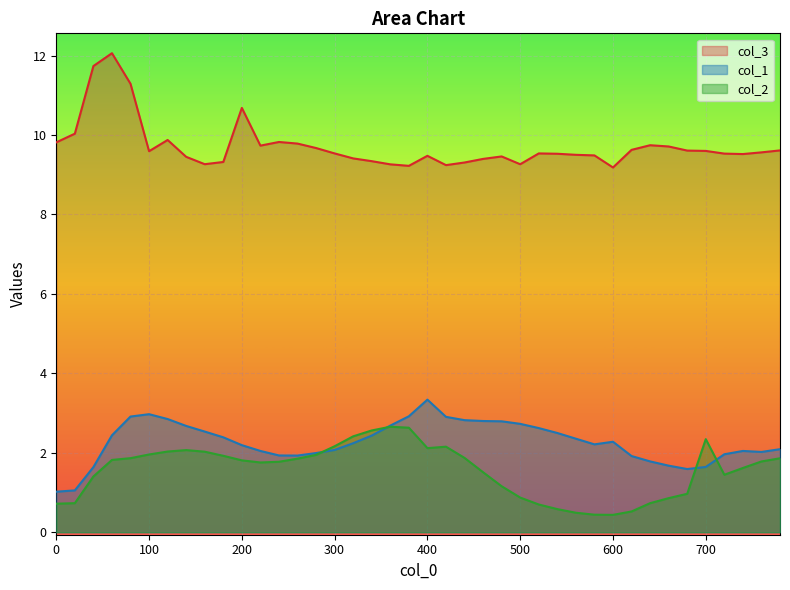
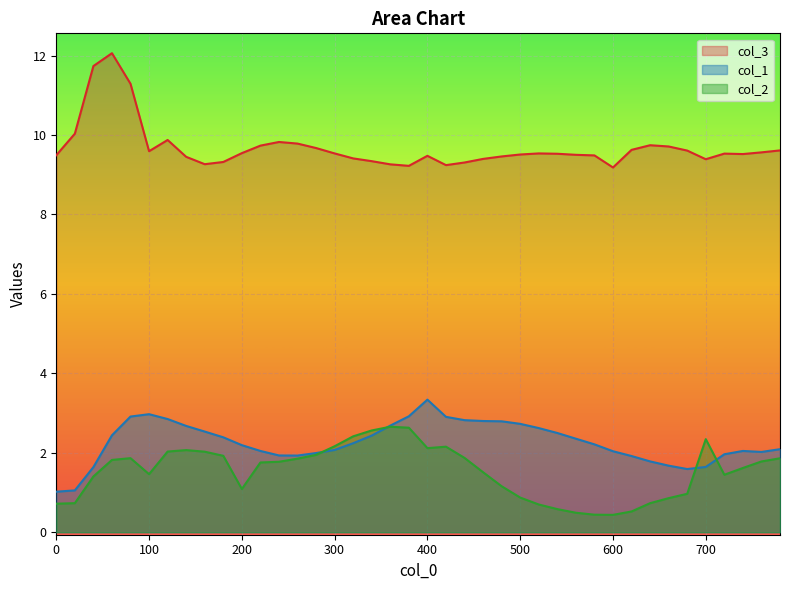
  {
    "col_3": {
-     "0": 9.8,
+     "0": 9.5,
      "100": 9.6,
-     "200": 10.7,
+     "200": 9.5,
      "300": 9.5,
      "400": 9.5,
-     "500": 9.3,
+     "500": 9.5,
      "600": 9.2,
-     "700": 9.6
+     "700": 9.4
    },
    "col_1": {
      "0": 1.0,
      "100": 3.0,
      "200": 2.2,
      "300": 2.1,
      "400": 3.3,
      "500": 2.7,
-     "600": 2.3,
+     "600": 2.0,
      "700": 1.6
    },
    "col_2": {
      "0": 0.7,
-     "100": 2.0,
-     "200": 1.8,
+     "100": 1.5,
+     "200": 1.1,
      "300": 2.2,
      "400": 2.1,
      "500": 0.9,
      "600": 0.4,
      "700": 2.3
    }
  }
